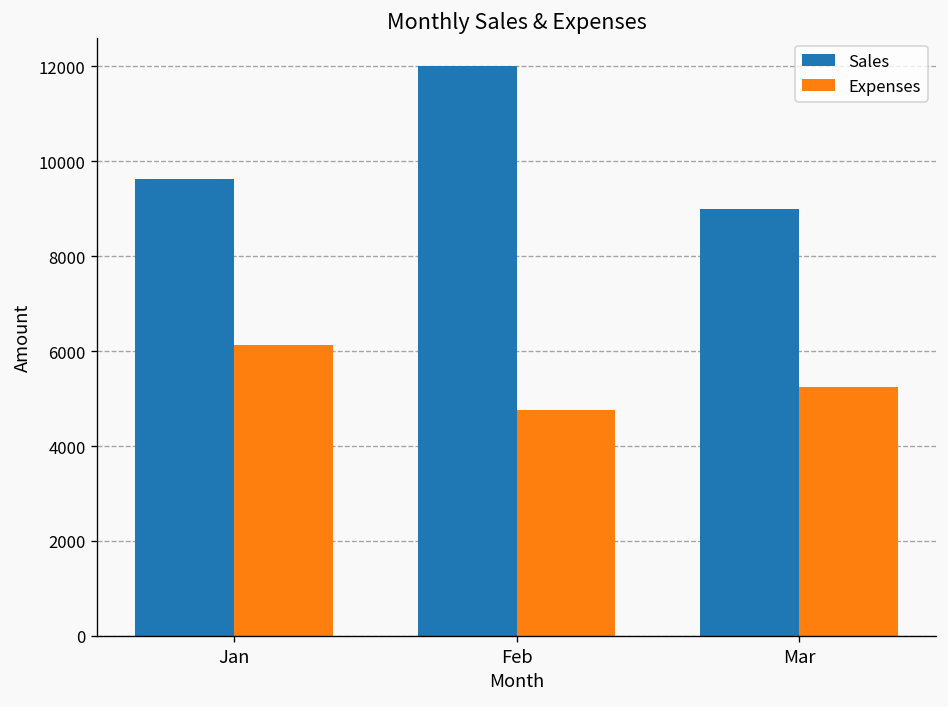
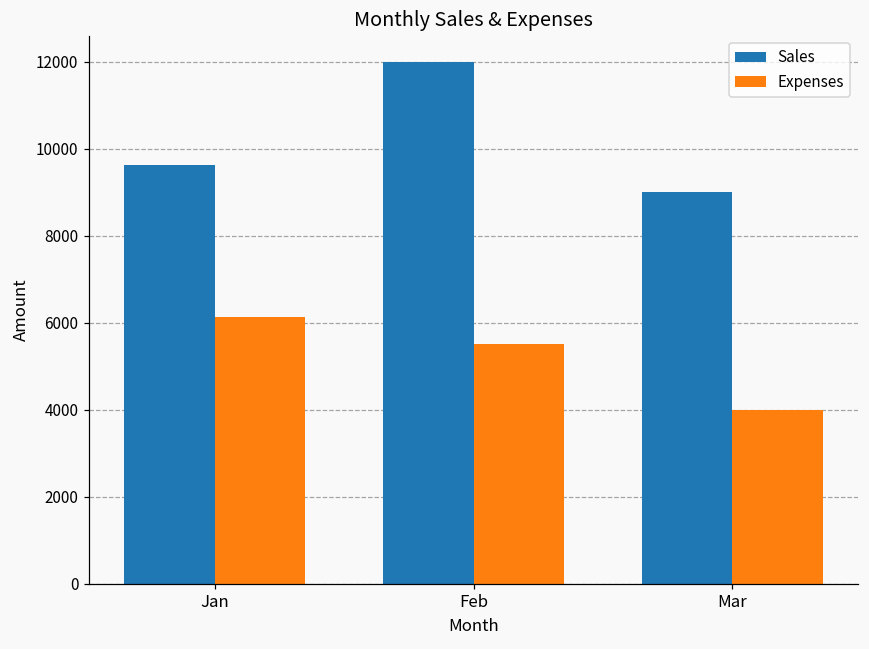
  {
    "Sales": {
      "Jan": 9600,
      "Feb": 12000,
      "Mar": 9000
    },
    "Expenses": {
      "Jan": 6100,
-     "Feb": 4800,
-     "Mar": 5200
+     "Feb": 5500,
+     "Mar": 4000
    }
  }
